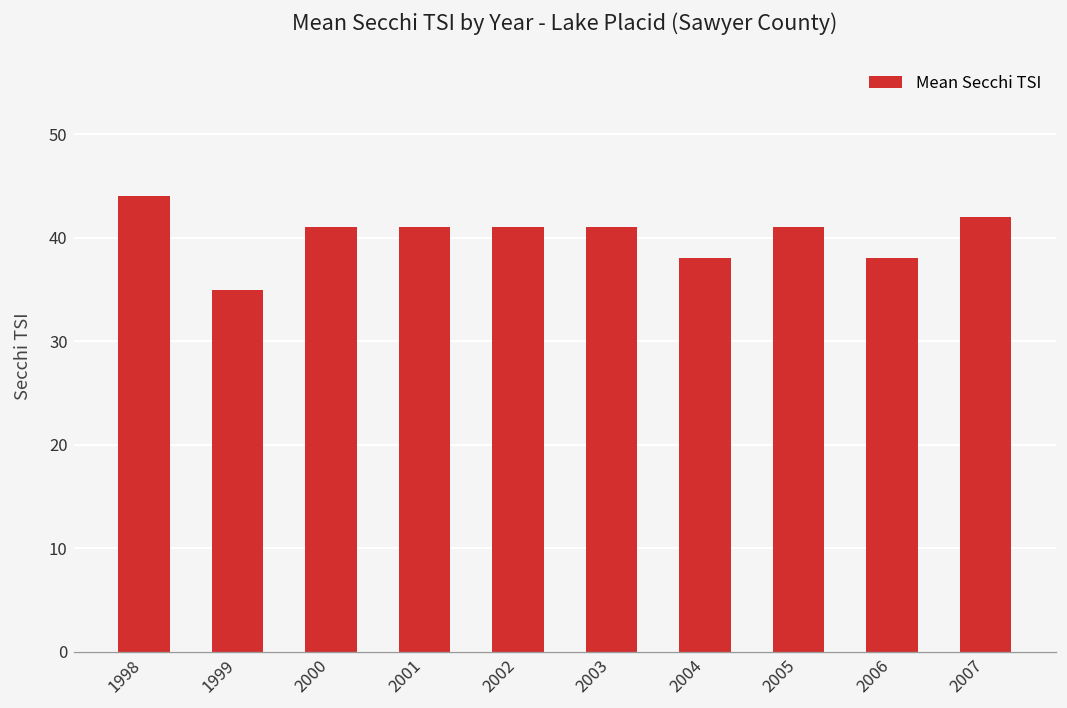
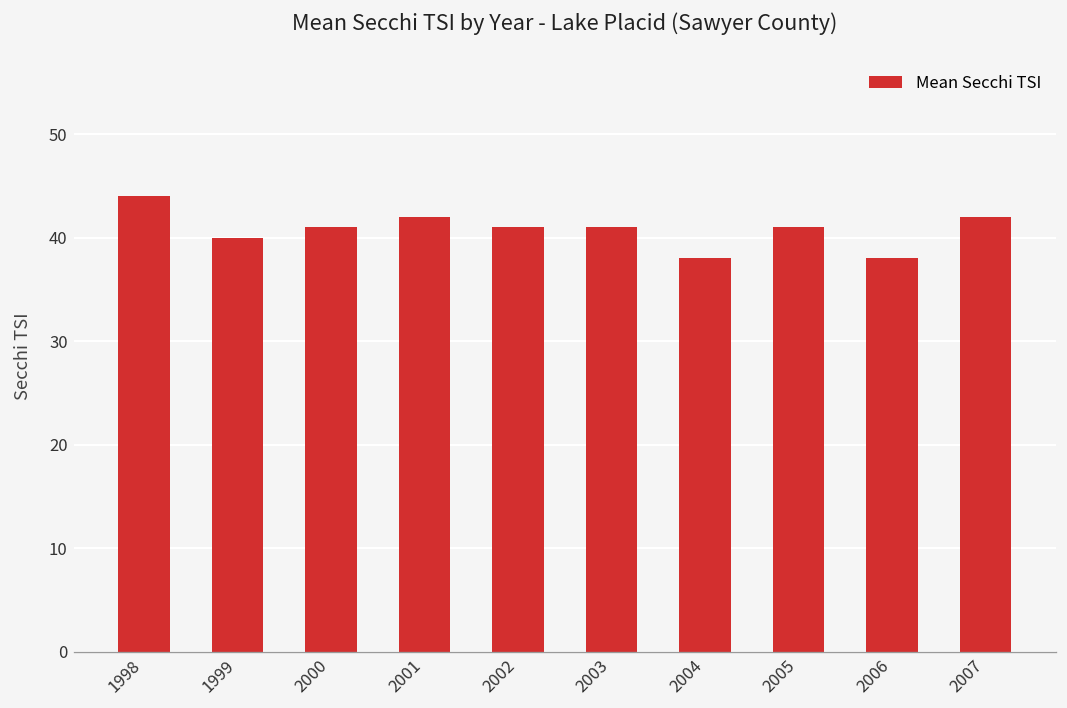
  {
    "1998": 44,
-   "1999": 35,
+   "1999": 40,
    "2000": 41,
-   "2001": 41,
+   "2001": 42,
    "2002": 41,
    "2003": 41,
    "2004": 38,
    "2005": 41,
    "2006": 38,
    "2007": 42
  }
